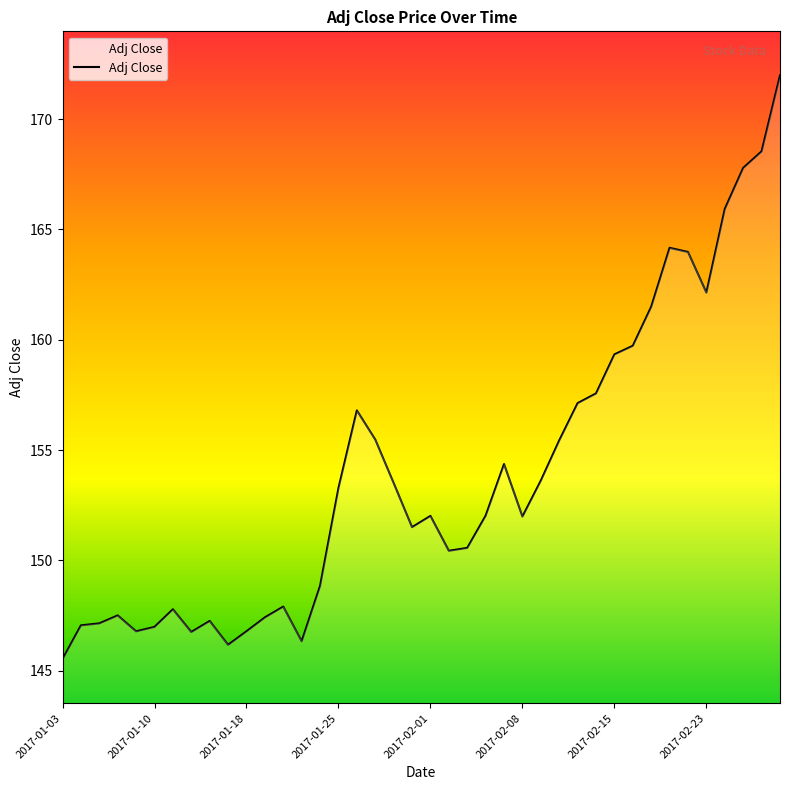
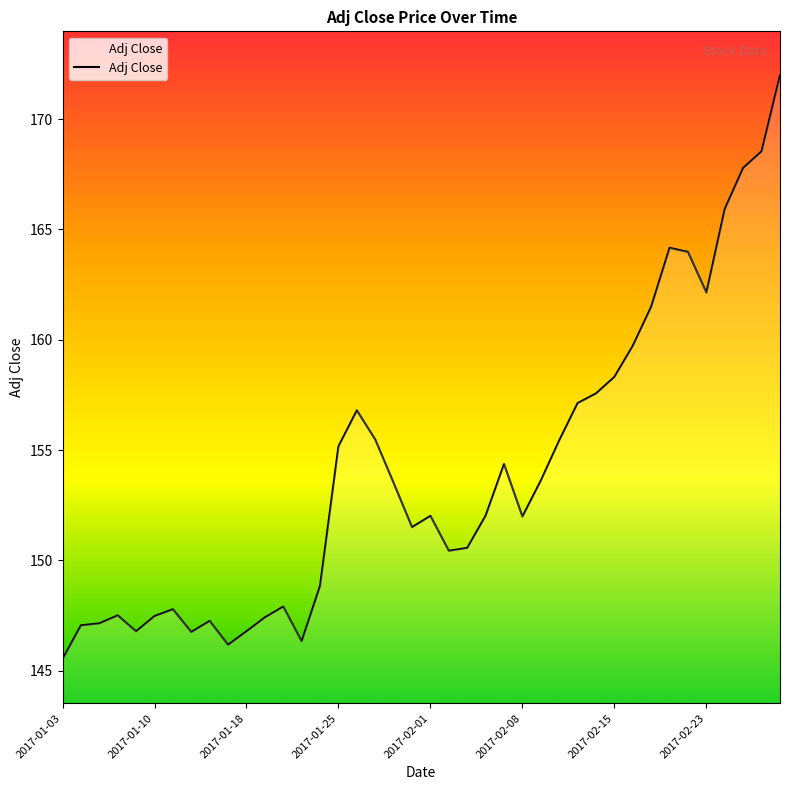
  {
    "2017-01-03": 145.5,
-   "2017-01-10": 147.0,
+   "2017-01-10": 147.5,
    "2017-01-18": 146.8,
-   "2017-01-25": 153.3,
+   "2017-01-25": 155.2,
    "2017-02-01": 152.0,
    "2017-02-08": 152.0,
-   "2017-02-15": 159.3,
+   "2017-02-15": 158.3,
    "2017-02-23": 162.1
  }
